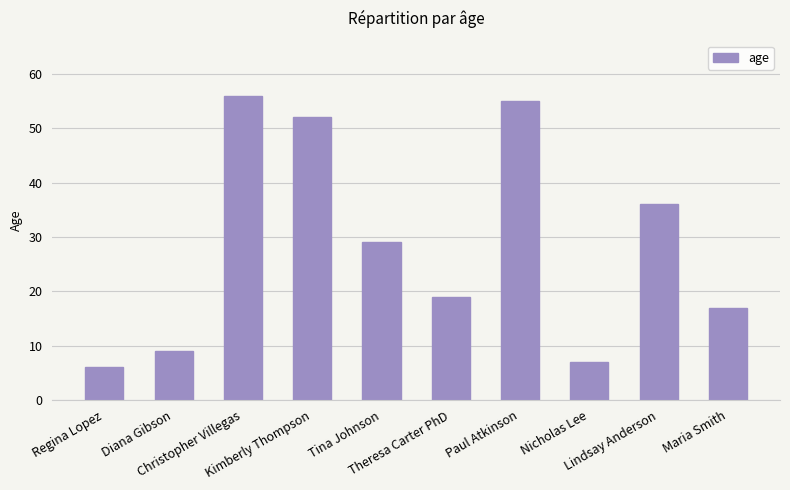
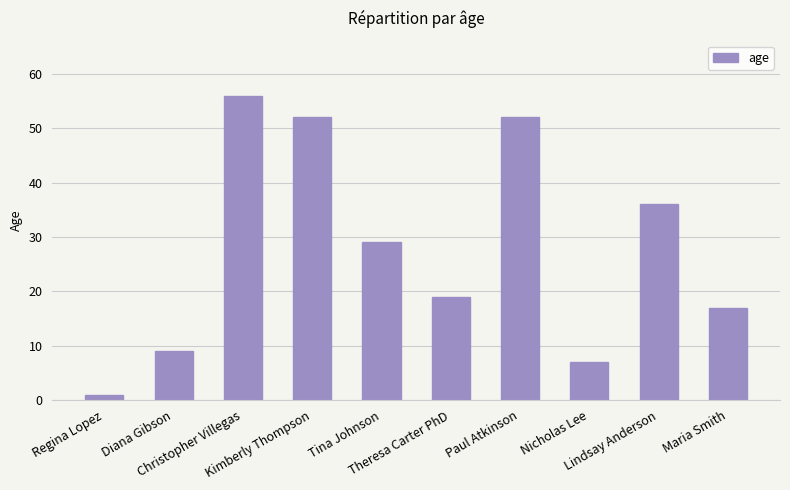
  {
-   "Regina Lopez": 6,
+   "Regina Lopez": 1,
    "Diana Gibson": 9,
    "Christopher Villegas": 56,
    "Kimberly Thompson": 52,
    "Tina Johnson": 29,
    "Theresa Carter PhD": 19,
-   "Paul Atkinson": 55,
+   "Paul Atkinson": 52,
    "Nicholas Lee": 7,
    "Lindsay Anderson": 36,
    "Maria Smith": 17
  }
